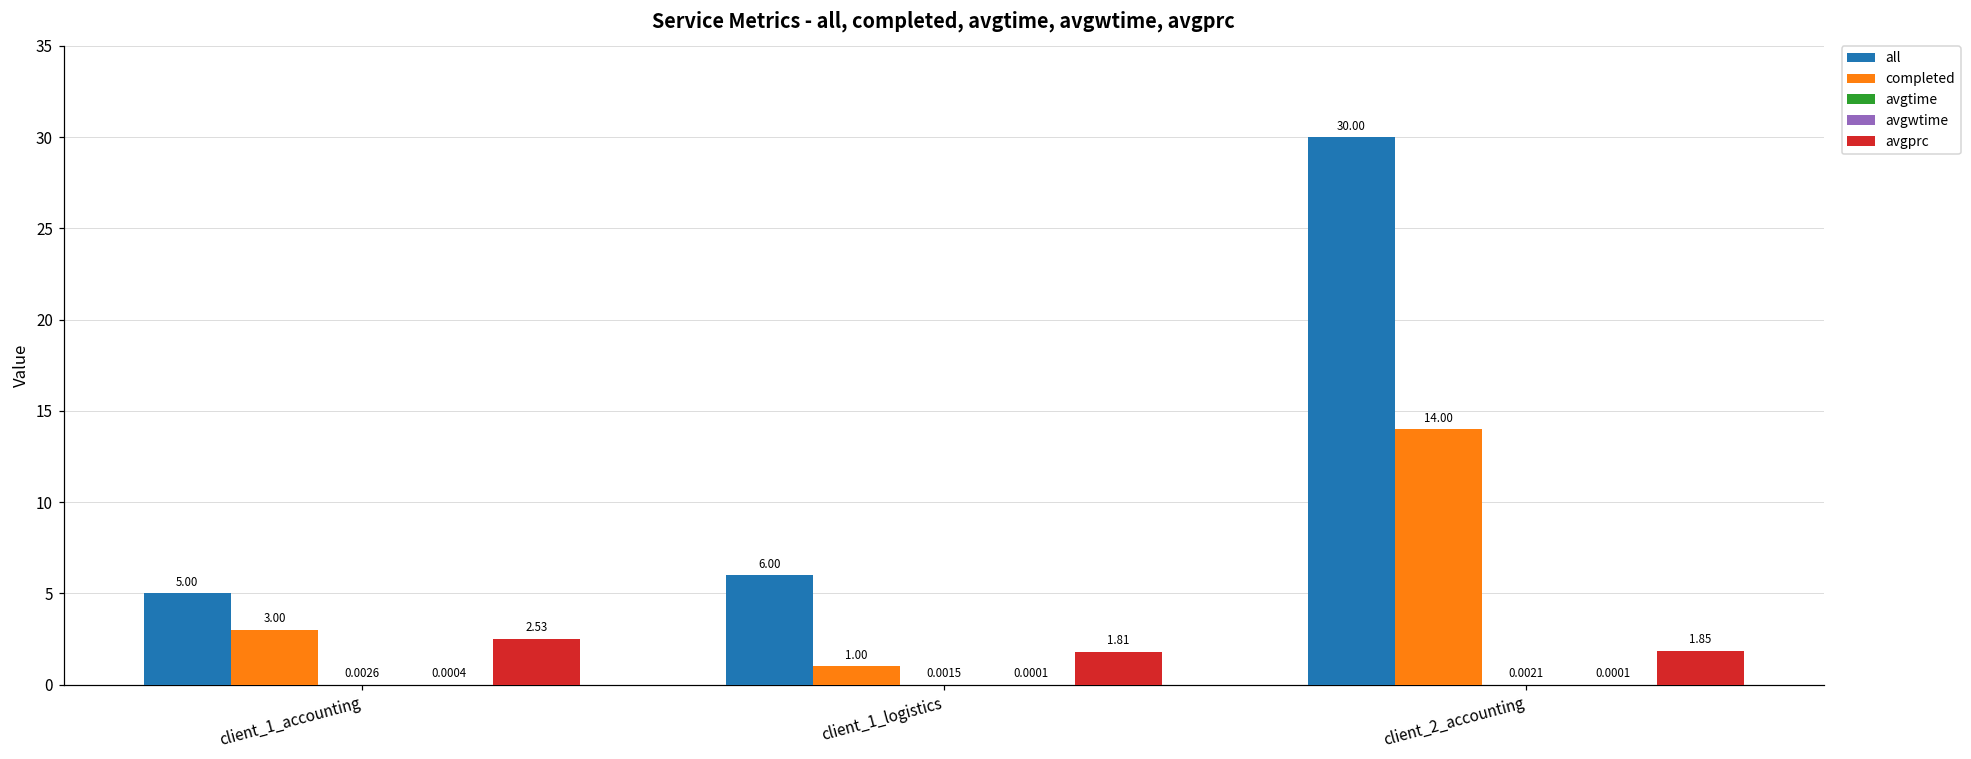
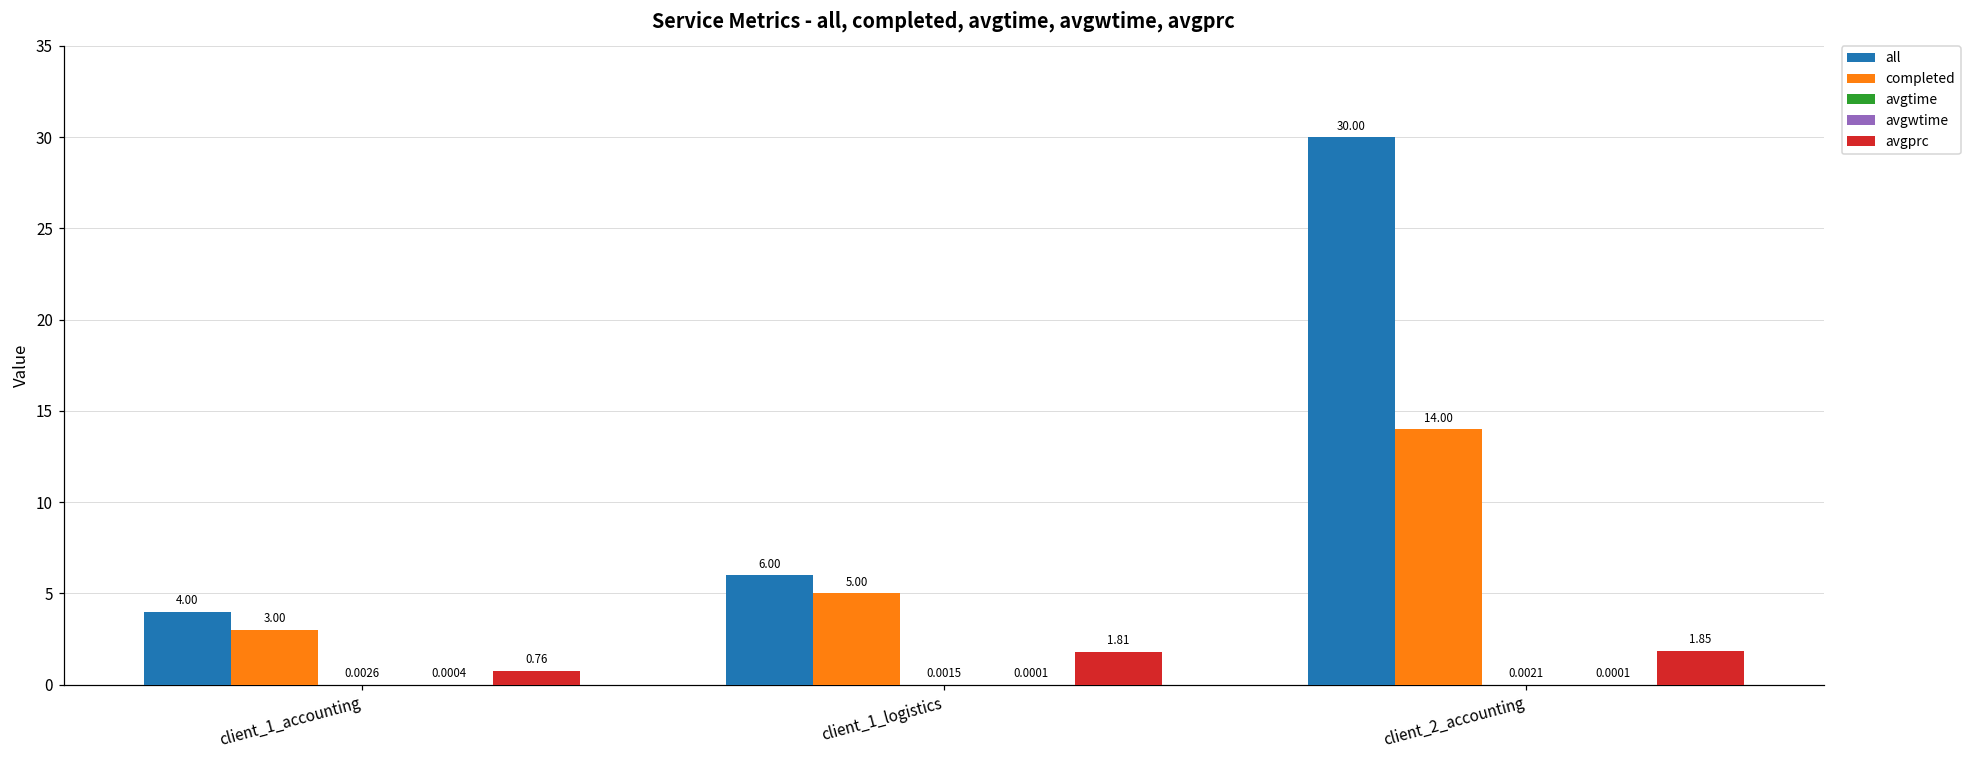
  {
    "all": {
-     "client_1_accounting": 5.00,
+     "client_1_accounting": 4.00,
      "client_1_logistics": 6.00,
      "client_2_accounting": 30.00
    },
    "completed": {
      "client_1_accounting": 3.00,
-     "client_1_logistics": 1.00,
+     "client_1_logistics": 5.00,
      "client_2_accounting": 14.00
    },
    "avgtime": {
      "client_1_accounting": 0.0026,
      "client_1_logistics": 0.0015,
      "client_2_accounting": 0.0021
    },
    "avgwtime": {
      "client_1_accounting": 0.0004,
      "client_1_logistics": 0.0001,
      "client_2_accounting": 0.0001
    },
    "avgprc": {
-     "client_1_accounting": 2.53,
+     "client_1_accounting": 0.76,
      "client_1_logistics": 1.81,
      "client_2_accounting": 1.85
    }
  }
